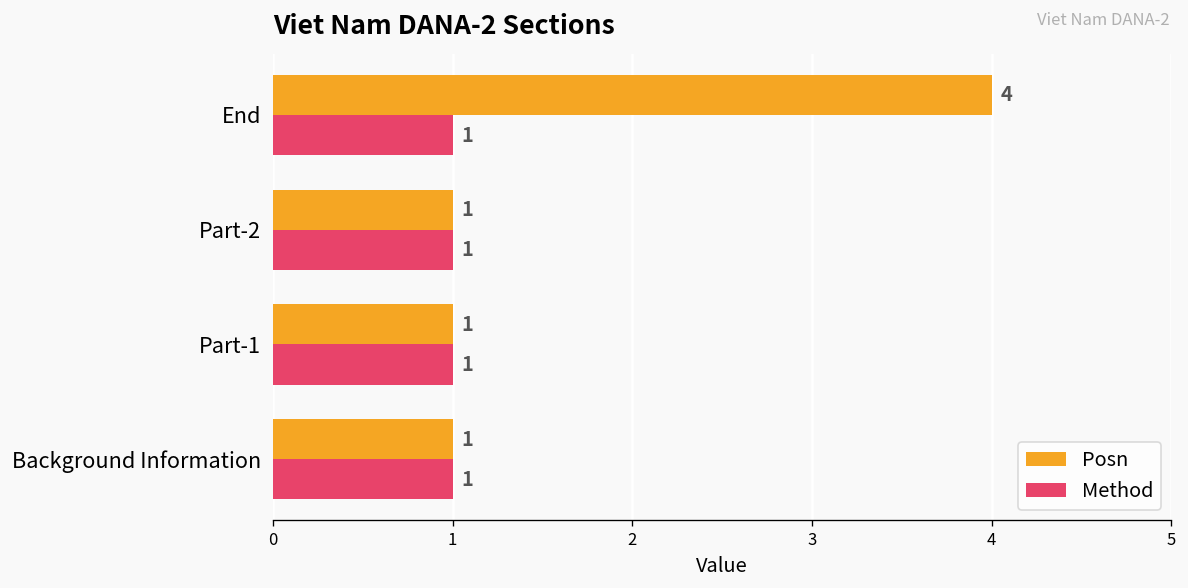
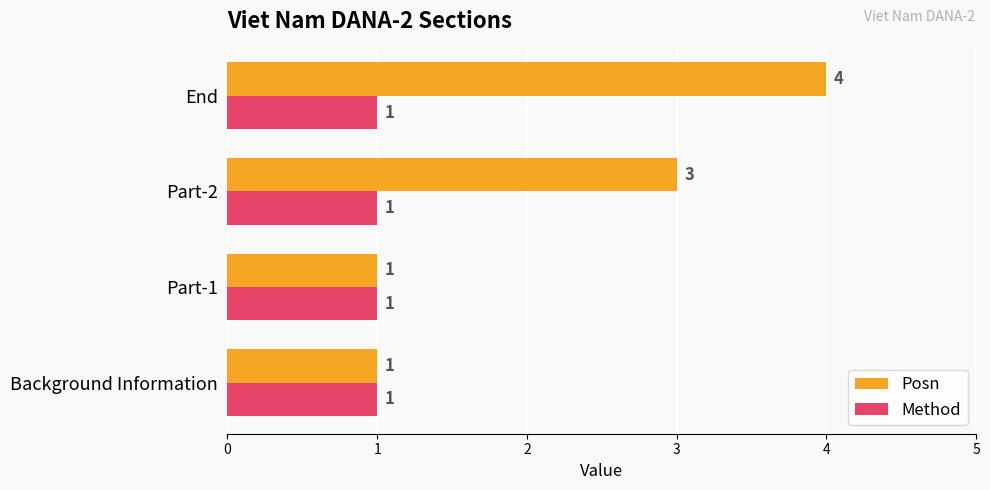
  {
    "Posn": {
      "End": 4,
-     "Part-2": 1,
+     "Part-2": 3,
      "Part-1": 1,
      "Background Information": 1
    },
    "Method": {
      "End": 1,
      "Part-2": 1,
      "Part-1": 1,
      "Background Information": 1
    }
  }
